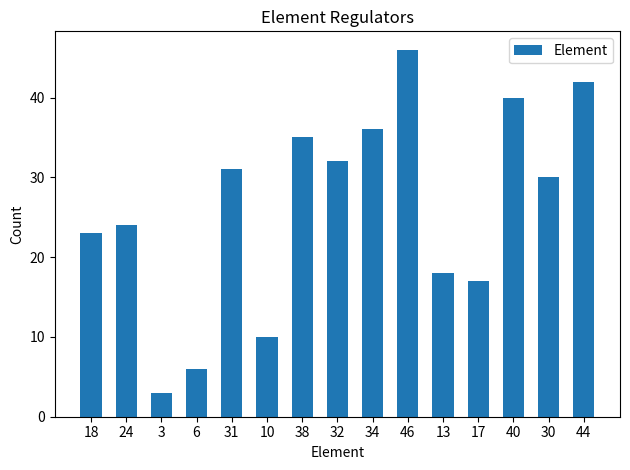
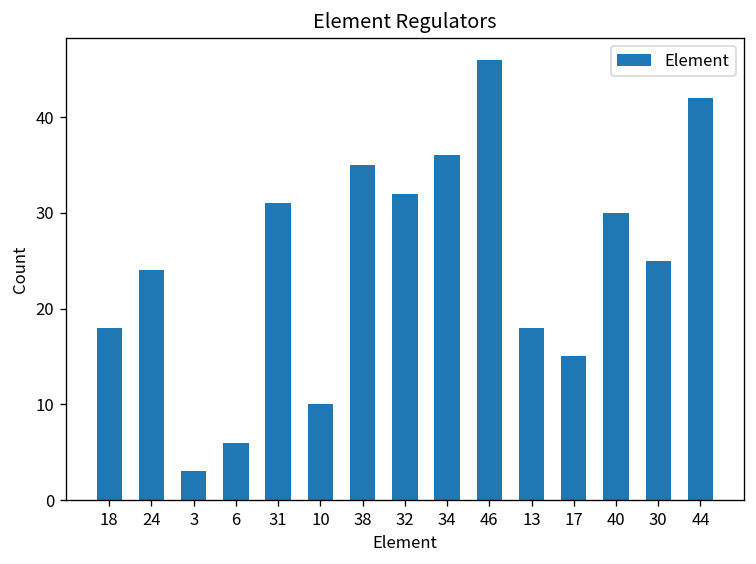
  {
-   "18": 23,
+   "18": 18,
    "24": 24,
    "3": 3,
    "6": 6,
    "31": 31,
    "10": 10,
    "38": 35,
    "32": 32,
    "34": 36,
    "46": 46,
    "13": 18,
-   "17": 17,
-   "40": 40,
-   "30": 30,
+   "17": 15,
+   "40": 30,
+   "30": 25,
    "44": 42
  }
